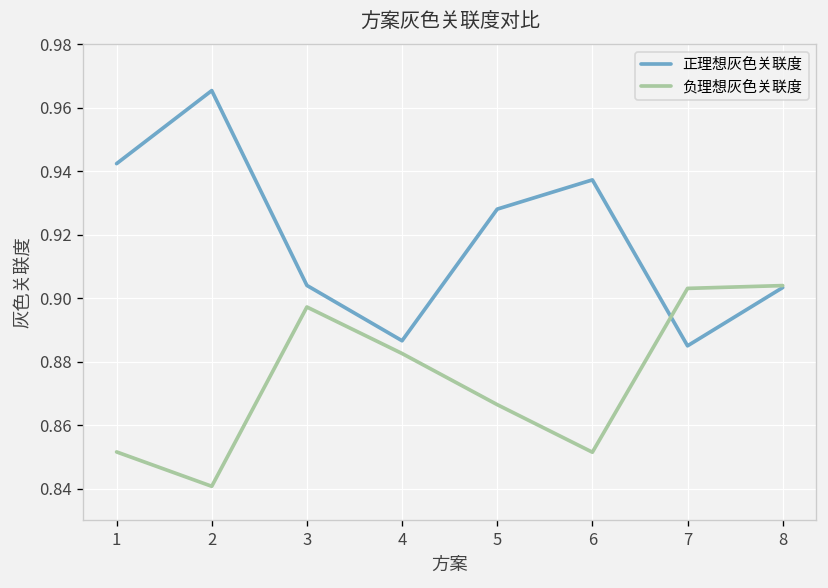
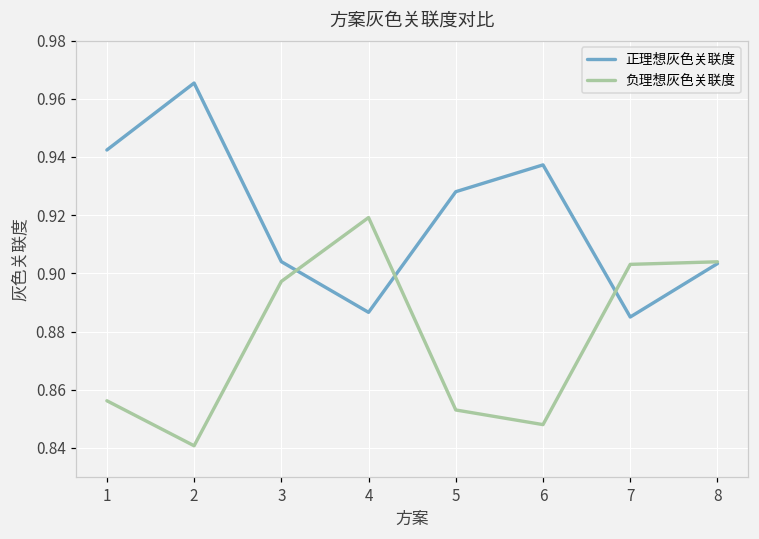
  {
    "正理想灰色关联度": {
      "1": 0.942,
      "2": 0.965,
      "3": 0.904,
      "4": 0.887,
      "5": 0.928,
      "6": 0.937,
      "7": 0.885
    },
    "负理想灰色关联度": {
-     "1": 0.852,
+     "1": 0.856,
      "2": 0.841,
      "3": 0.897,
-     "4": 0.883,
-     "5": 0.866,
-     "6": 0.851,
+     "4": 0.919,
+     "5": 0.853,
+     "6": 0.848,
      "7": 0.903
    }
  }
